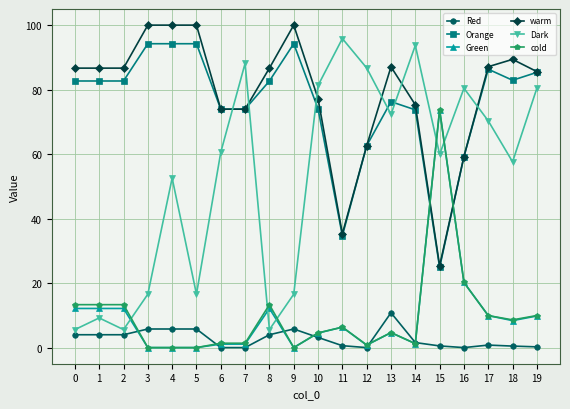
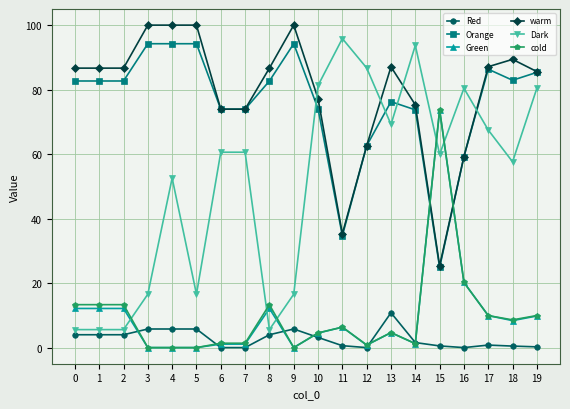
  {
    "Dark": {
      "0": 6,
-     "1": 9,
+     "1": 6,
      "2": 6,
      "3": 17,
      "4": 53,
      "5": 17,
      "6": 61,
-     "7": 88,
+     "7": 61,
      "8": 6,
      "9": 17,
      "10": 81,
      "11": 96,
      "12": 87,
-     "13": 72,
+     "13": 69,
      "14": 94,
      "15": 60,
      "16": 80,
-     "17": 70,
+     "17": 67,
      "18": 58,
      "19": 80
    }
  }
